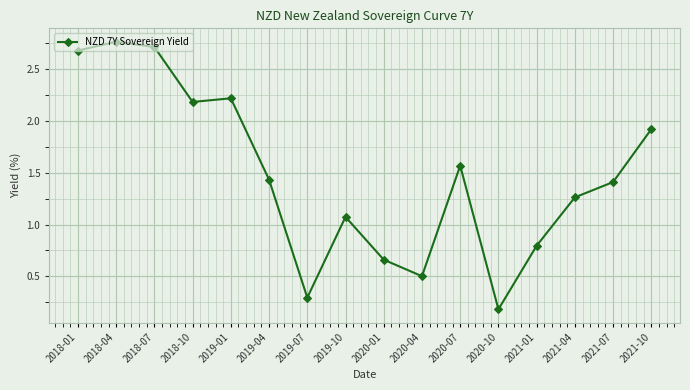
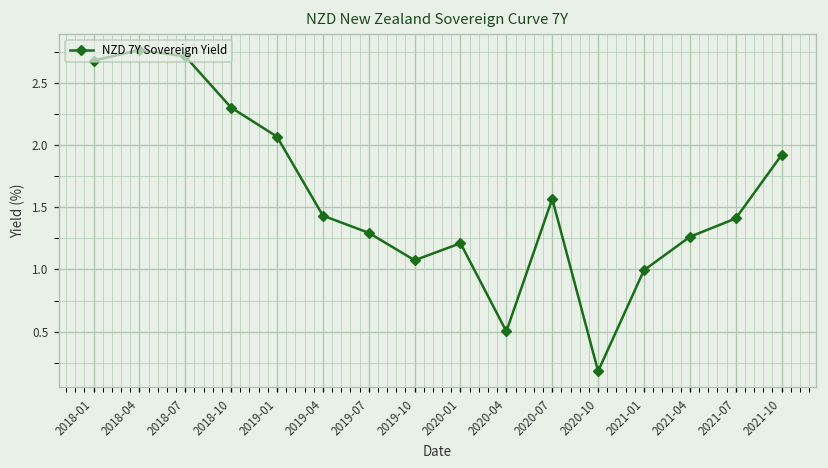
  {
-   "2018-10": 2.18,
-   "2019-01": 2.22,
+   "2018-10": 2.30,
+   "2019-01": 2.07,
    "2019-04": 1.43,
-   "2019-07": 0.30,
+   "2019-07": 1.29,
    "2019-10": 1.07,
-   "2020-01": 0.66,
+   "2020-01": 1.21,
    "2020-04": 0.50,
    "2020-07": 1.57,
    "2020-10": 0.18,
-   "2021-01": 0.80,
+   "2021-01": 0.99,
    "2021-04": 1.26,
    "2021-07": 1.41,
    "2021-10": 1.92
  }
